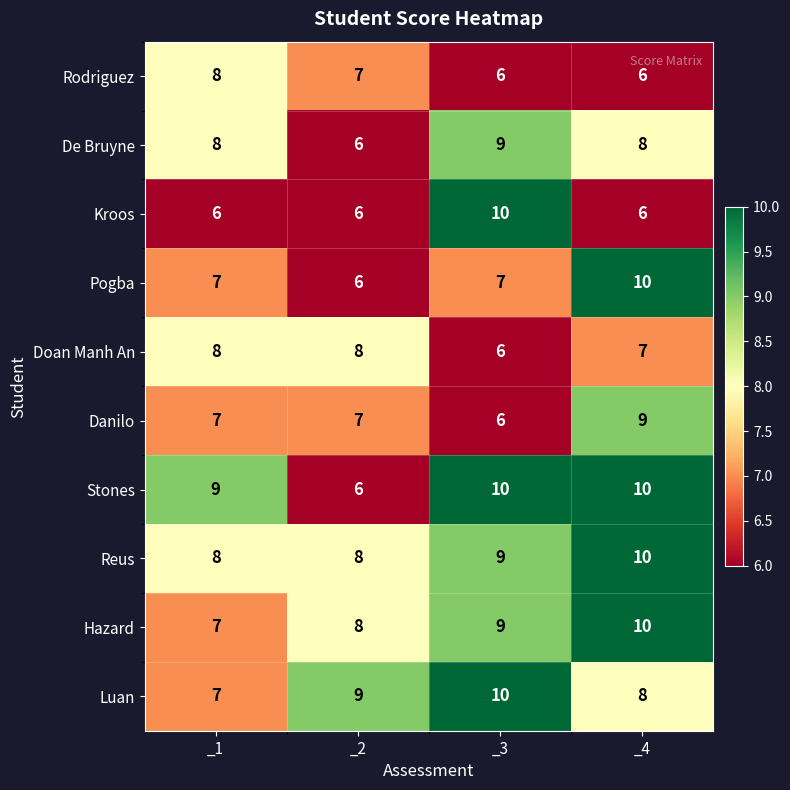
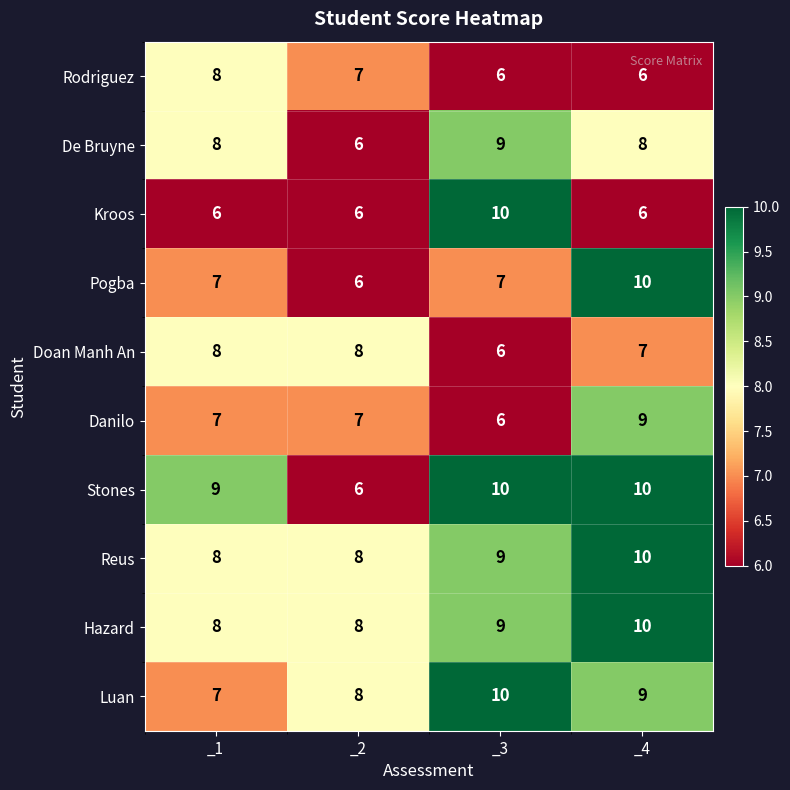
  {
    "Rodriguez": {
      "_1": 8,
      "_2": 7,
      "_3": 6
    },
    "De Bruyne": {
      "_1": 8,
      "_2": 6,
      "_3": 9,
      "_4": 8
    },
    "Kroos": {
      "_1": 6,
      "_2": 6,
      "_3": 10,
      "_4": 6
    },
    "Pogba": {
      "_1": 7,
      "_2": 6,
      "_3": 7,
      "_4": 10
    },
    "Doan Manh An": {
      "_1": 8,
      "_2": 8,
      "_3": 6,
      "_4": 7
    },
    "Danilo": {
      "_1": 7,
      "_2": 7,
      "_3": 6,
      "_4": 9
    },
    "Stones": {
      "_1": 9,
      "_2": 6,
      "_3": 10,
      "_4": 10
    },
    "Reus": {
      "_1": 8,
      "_2": 8,
      "_3": 9,
      "_4": 10
    },
    "Hazard": {
-     "_1": 7,
+     "_1": 8,
      "_2": 8,
      "_3": 9,
      "_4": 10
    },
    "Luan": {
      "_1": 7,
-     "_2": 9,
+     "_2": 8,
      "_3": 10,
-     "_4": 8
+     "_4": 9
    }
  }
